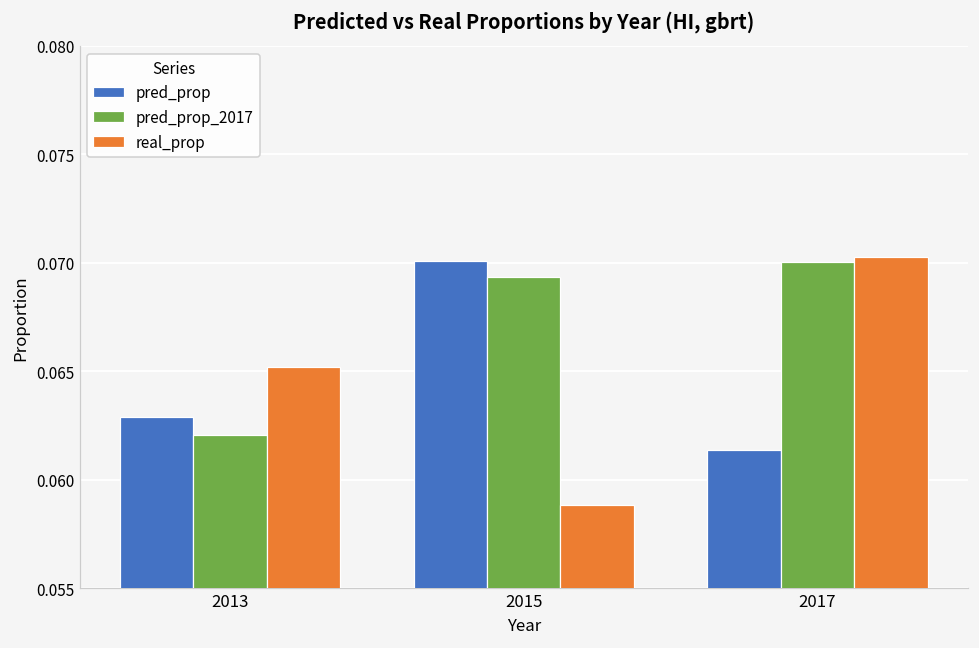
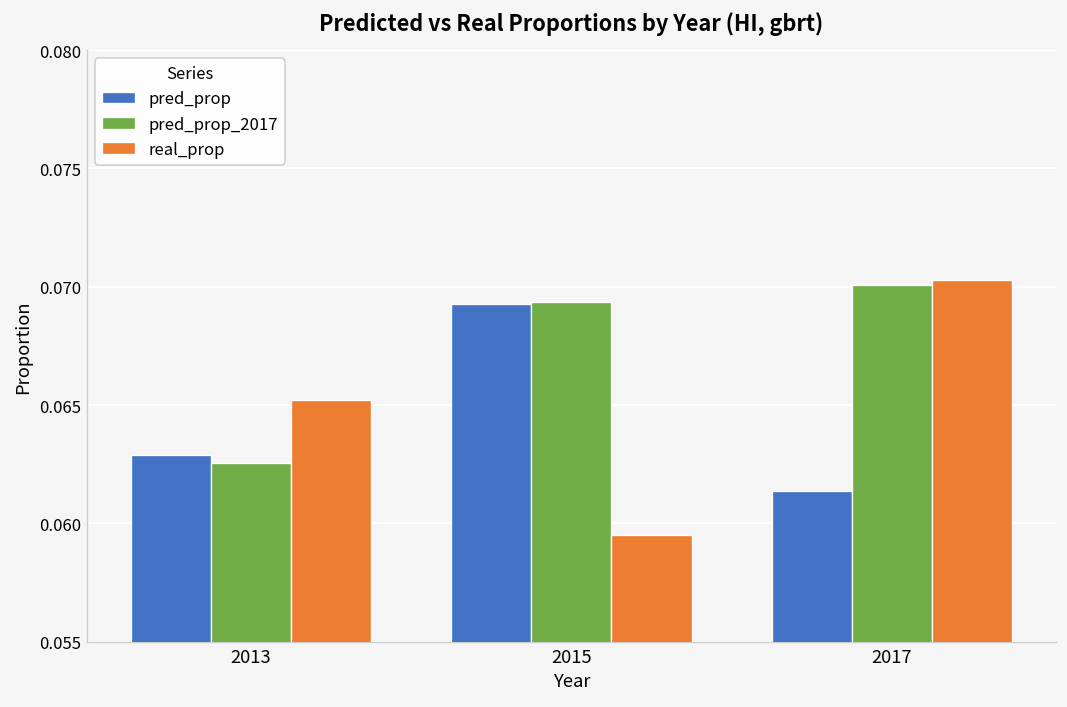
  {
    "pred_prop": {
      "2013": 0.0629,
-     "2015": 0.0701,
+     "2015": 0.0693,
      "2017": 0.0614
    },
    "pred_prop_2017": {
-     "2013": 0.0621,
+     "2013": 0.0626,
      "2015": 0.0693,
      "2017": 0.0701
    },
    "real_prop": {
      "2013": 0.0652,
-     "2015": 0.0588,
+     "2015": 0.0595,
      "2017": 0.0703
    }
  }
